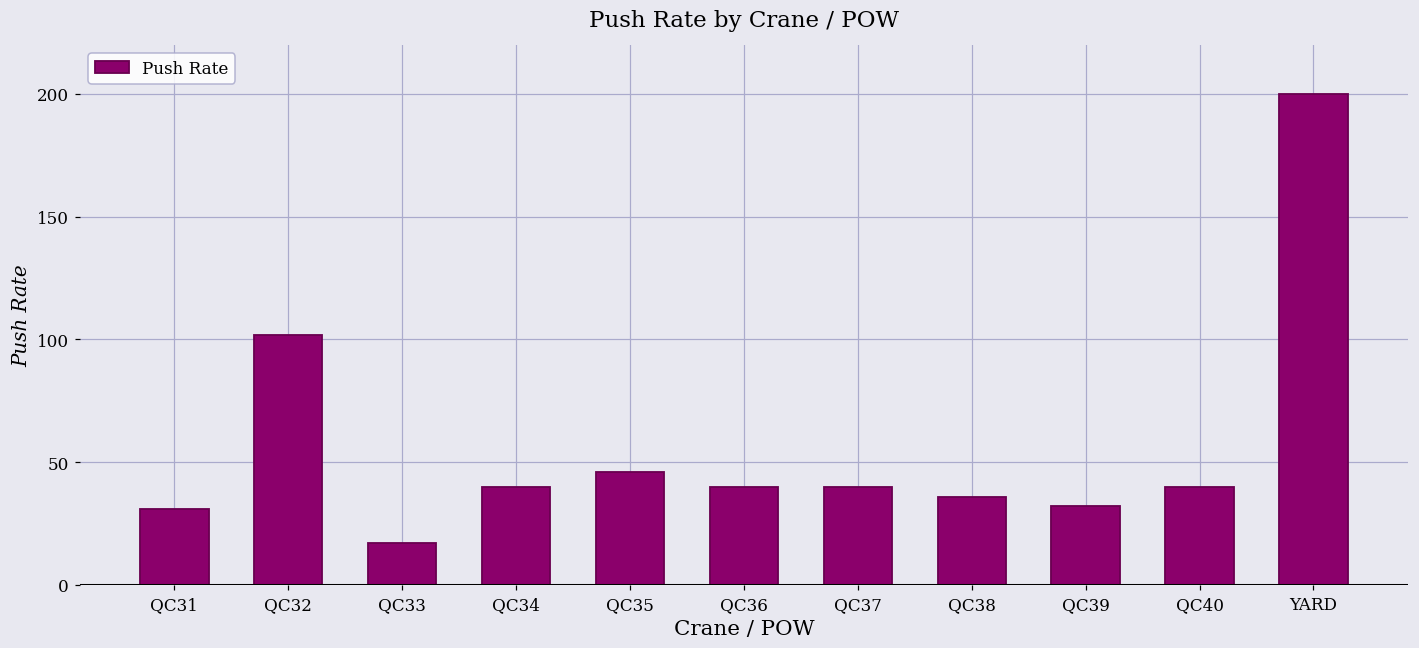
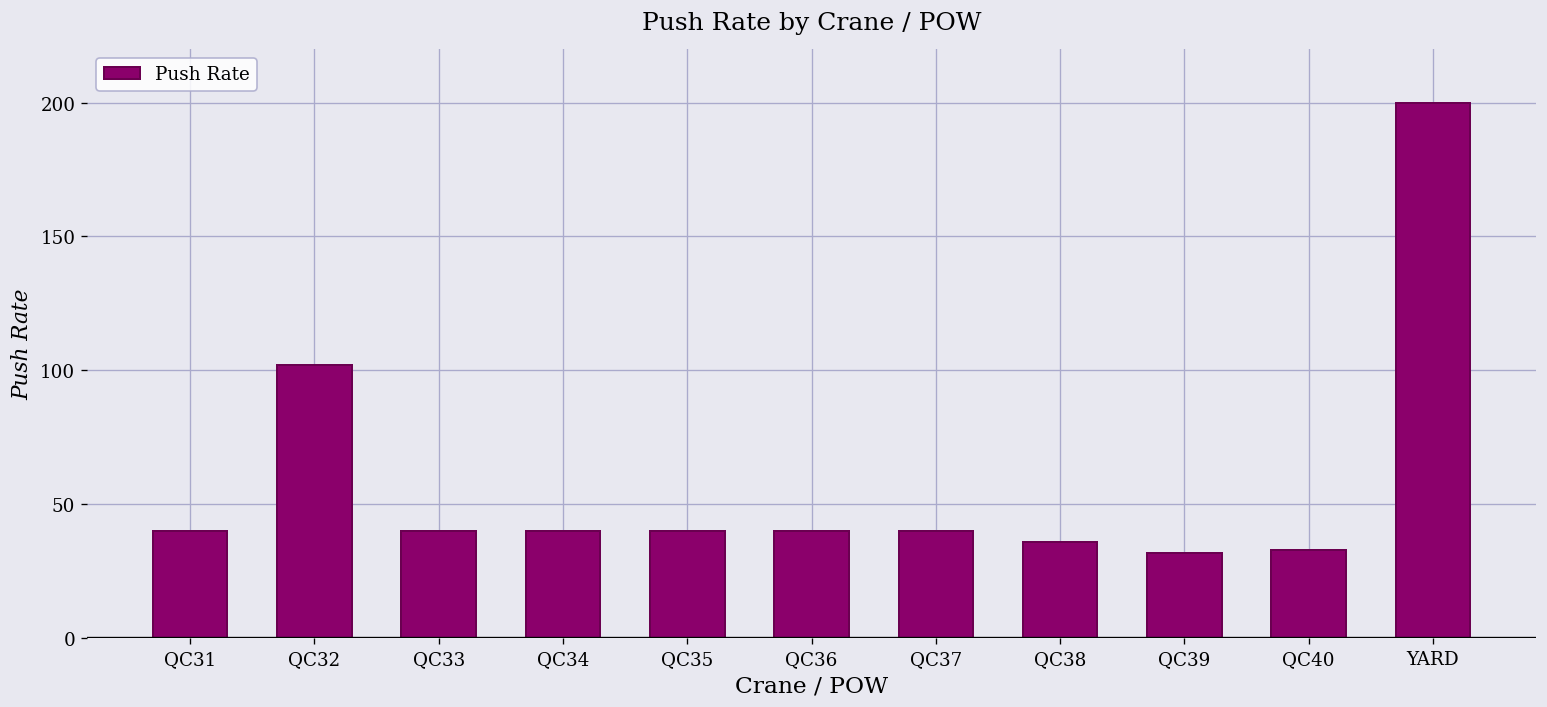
  {
-   "QC31": 31,
+   "QC31": 40,
    "QC32": 102,
-   "QC33": 17,
+   "QC33": 40,
    "QC34": 40,
-   "QC35": 46,
+   "QC35": 40,
    "QC36": 40,
    "QC37": 40,
    "QC38": 36,
    "QC39": 32,
-   "QC40": 40,
+   "QC40": 33,
    "YARD": 200
  }
